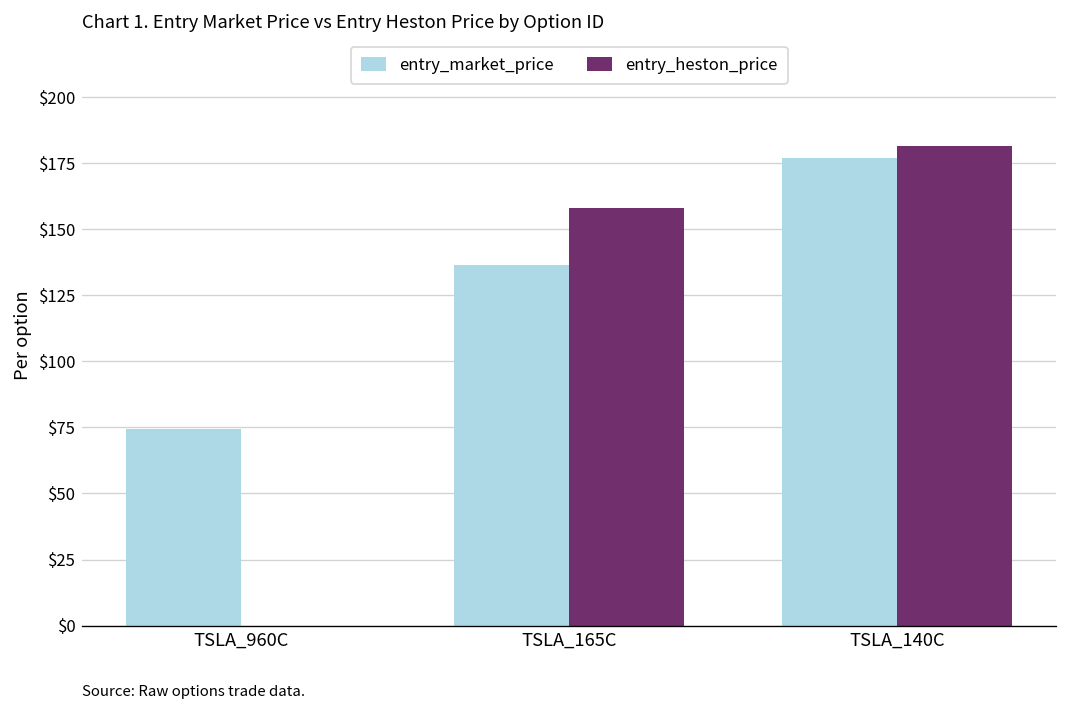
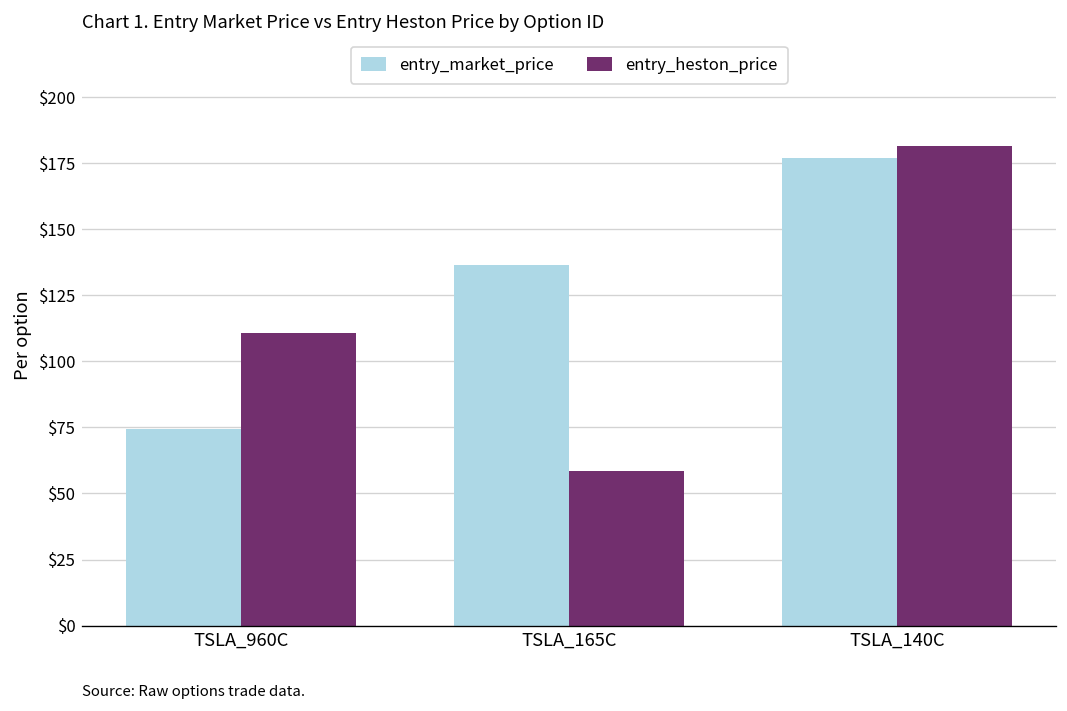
  {
    "entry_market_price": {
      "TSLA_960C": "$74",
      "TSLA_165C": "$137",
      "TSLA_140C": "$177"
    },
    "entry_heston_price": {
-     "TSLA_960C": "$0",
-     "TSLA_165C": "$158",
+     "TSLA_960C": "$111",
+     "TSLA_165C": "$59",
      "TSLA_140C": "$181"
    }
  }
